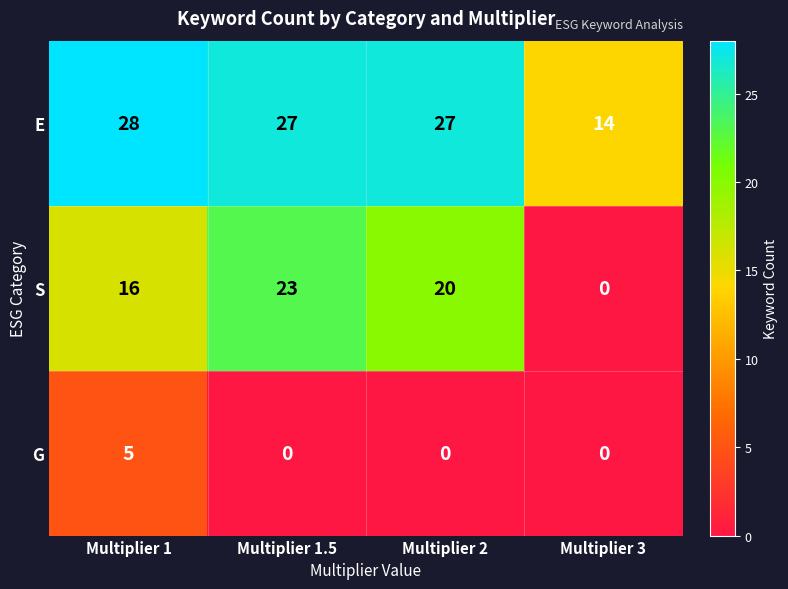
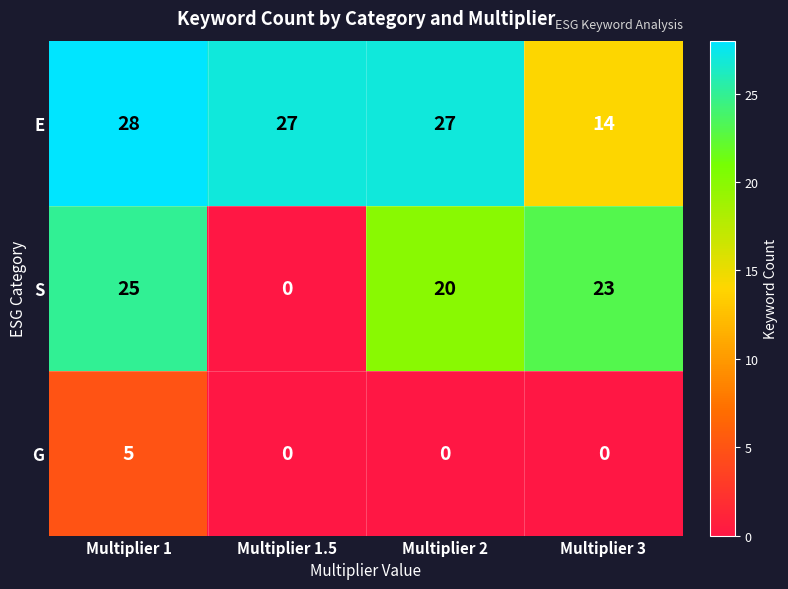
  {
    "E": {
      "Multiplier 1": 28,
      "Multiplier 1.5": 27,
      "Multiplier 2": 27,
      "Multiplier 3": 14
    },
    "S": {
-     "Multiplier 1": 16,
-     "Multiplier 1.5": 23,
+     "Multiplier 1": 25,
+     "Multiplier 1.5": 0,
      "Multiplier 2": 20,
-     "Multiplier 3": 0
+     "Multiplier 3": 23
    },
    "G": {
      "Multiplier 1": 5,
      "Multiplier 1.5": 0,
      "Multiplier 2": 0,
      "Multiplier 3": 0
    }
  }
